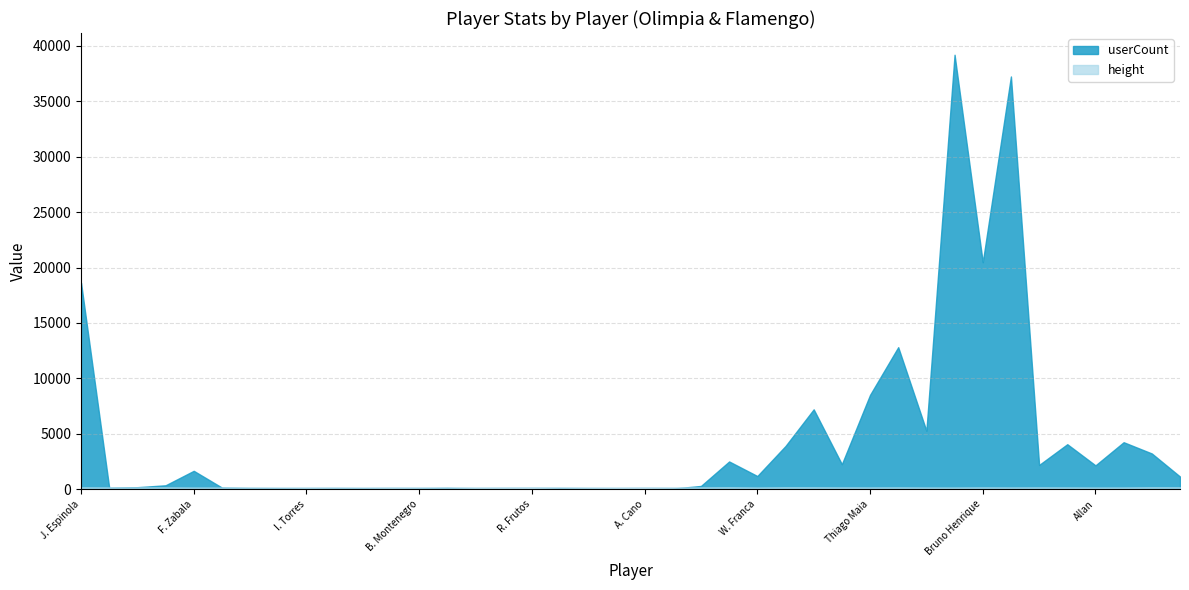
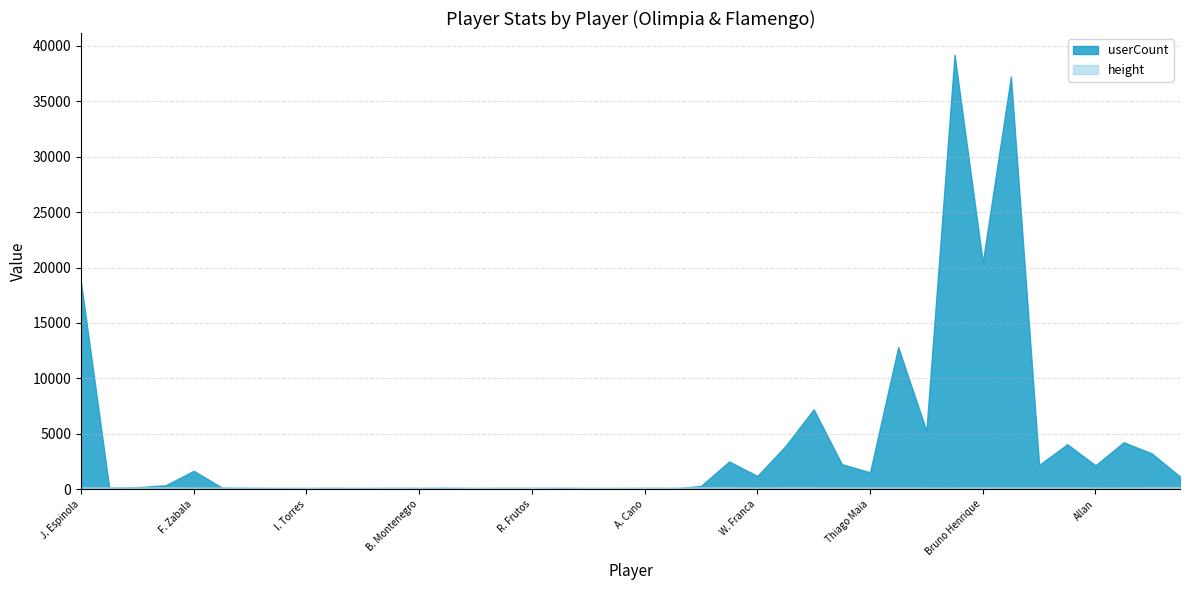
  {
    "userCount": {
      "J. Espinola": 18600,
      "F. Zabala": 1700,
      "W. Franca": 1200,
-     "Thiago Maia": 8500,
+     "Thiago Maia": 1500,
      "Bruno Henrique": 20500,
      "Allan": 2200
    }
  }
